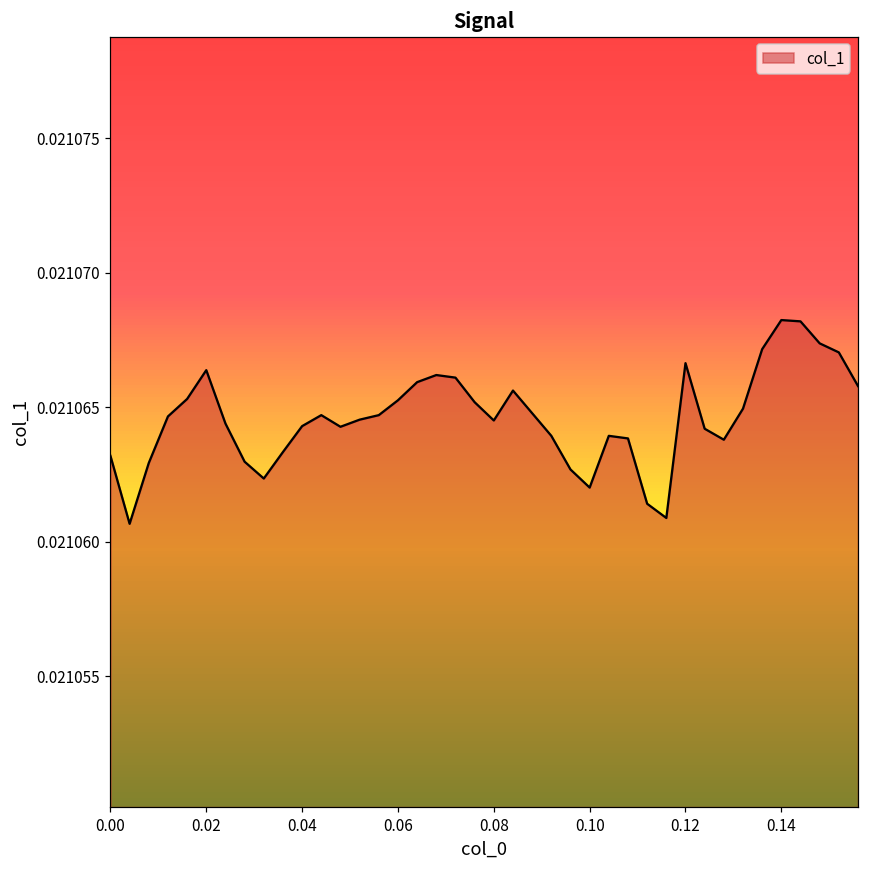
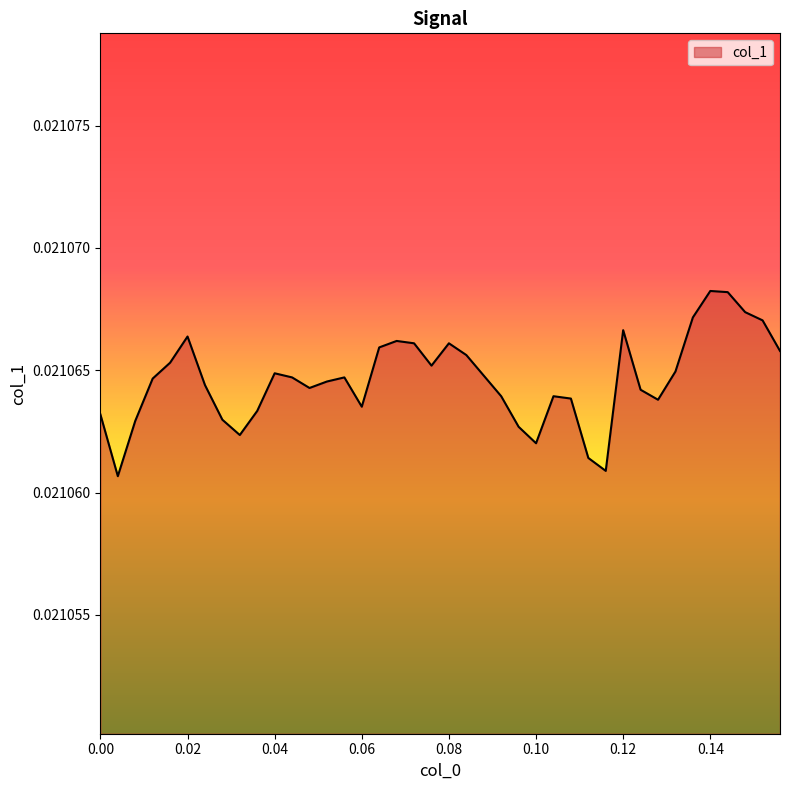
  {
    "0.00": 0.0210632,
    "0.02": 0.0210664,
-   "0.04": 0.0210643,
-   "0.06": 0.0210653,
-   "0.08": 0.0210645,
+   "0.04": 0.0210649,
+   "0.06": 0.0210635,
+   "0.08": 0.0210661,
    "0.10": 0.0210620,
    "0.12": 0.0210666,
    "0.14": 0.0210682
  }
